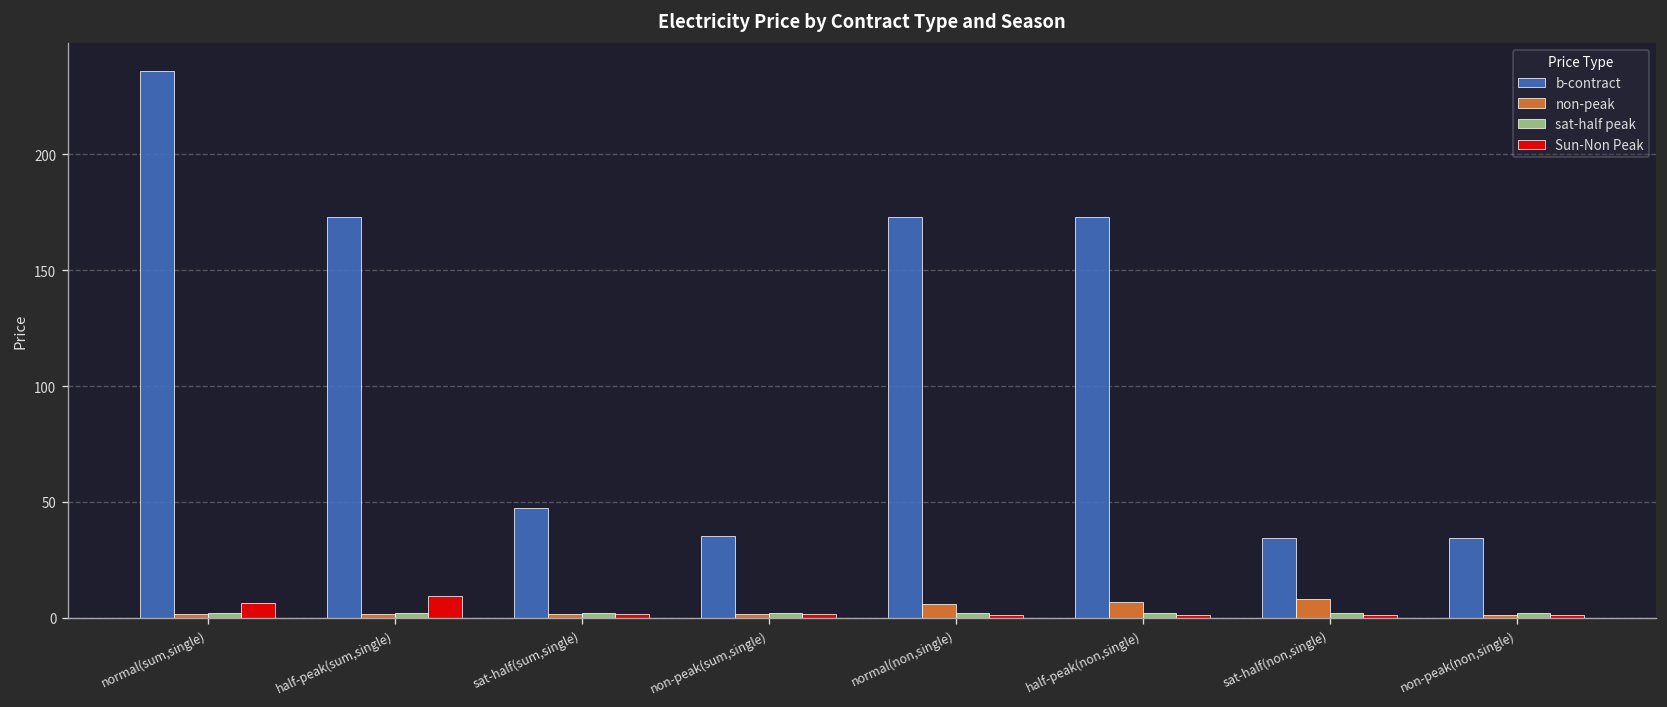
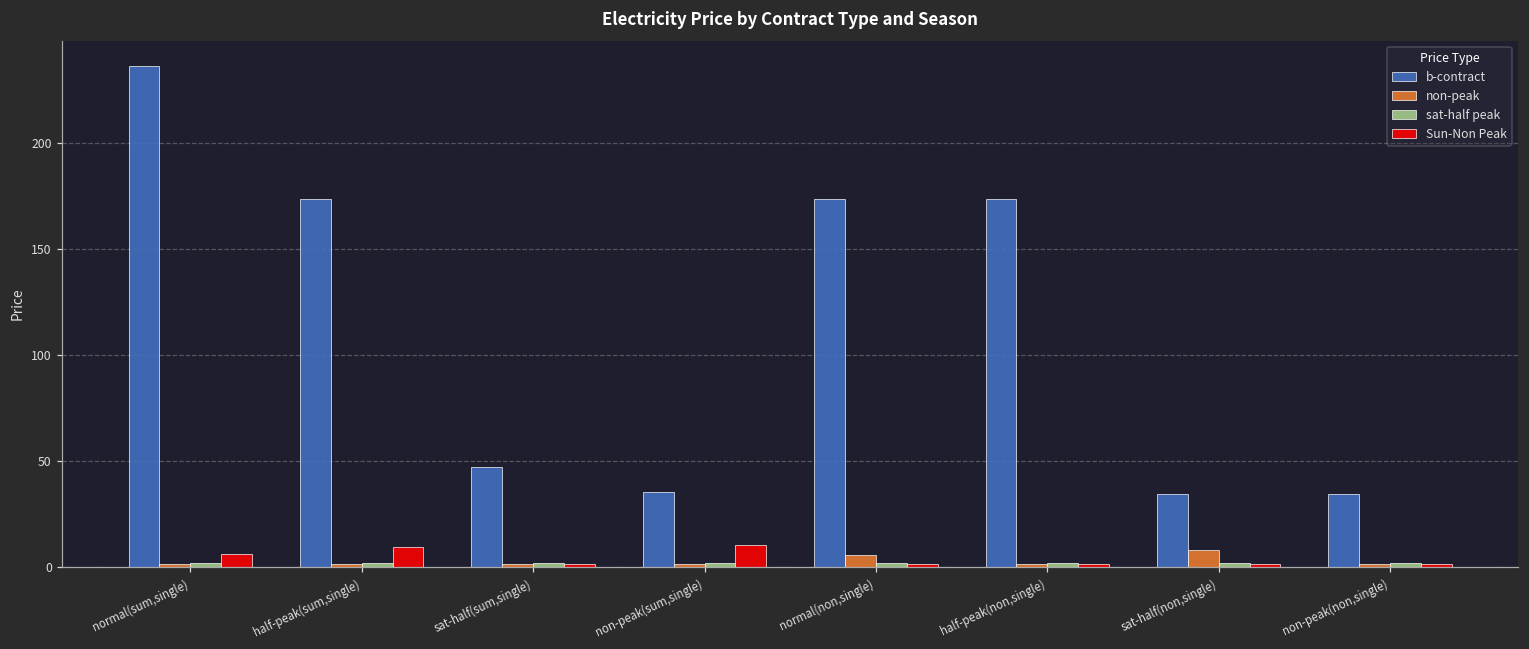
  {
    "b-contract": {
      "normal(sum,single)": 236,
      "half-peak(sum,single)": 173,
      "sat-half(sum,single)": 47,
      "non-peak(sum,single)": 35,
      "normal(non,single)": 173,
      "half-peak(non,single)": 173,
      "sat-half(non,single)": 35,
      "non-peak(non,single)": 35
    },
    "non-peak": {
      "normal(sum,single)": 1,
      "half-peak(sum,single)": 1,
      "sat-half(sum,single)": 1,
      "non-peak(sum,single)": 1,
      "normal(non,single)": 6,
-     "half-peak(non,single)": 7,
+     "half-peak(non,single)": 1,
      "sat-half(non,single)": 8,
      "non-peak(non,single)": 1
    },
    "sat-half peak": {
      "normal(sum,single)": 2,
      "half-peak(sum,single)": 2,
      "sat-half(sum,single)": 2,
      "non-peak(sum,single)": 2,
      "normal(non,single)": 2,
      "half-peak(non,single)": 2,
      "sat-half(non,single)": 2,
      "non-peak(non,single)": 2
    },
    "Sun-Non Peak": {
      "normal(sum,single)": 6,
      "half-peak(sum,single)": 9,
      "sat-half(sum,single)": 1,
-     "non-peak(sum,single)": 1,
+     "non-peak(sum,single)": 10,
      "normal(non,single)": 1,
      "half-peak(non,single)": 1,
      "sat-half(non,single)": 1,
      "non-peak(non,single)": 1
    }
  }
